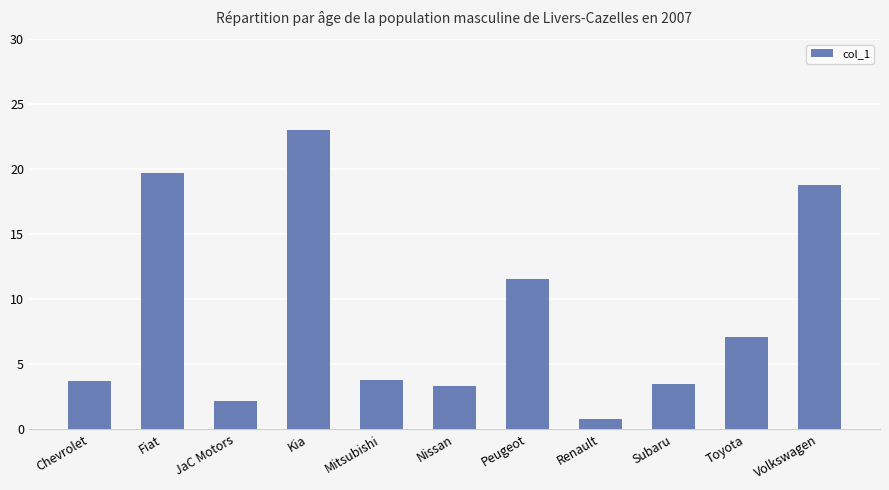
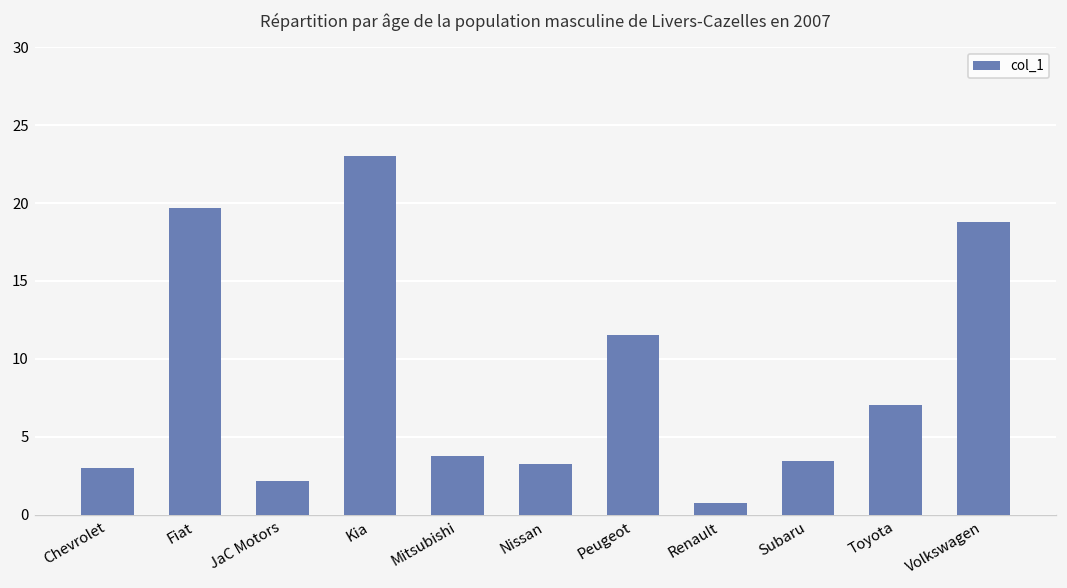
  {
-   "Chevrolet": 3.7,
+   "Chevrolet": 3.0,
    "Fiat": 19.7,
    "JaC Motors": 2.2,
    "Kia": 23.0,
    "Mitsubishi": 3.8,
    "Nissan": 3.3,
    "Peugeot": 11.6,
    "Renault": 0.8,
    "Subaru": 3.5,
    "Toyota": 7.1,
    "Volkswagen": 18.8
  }
